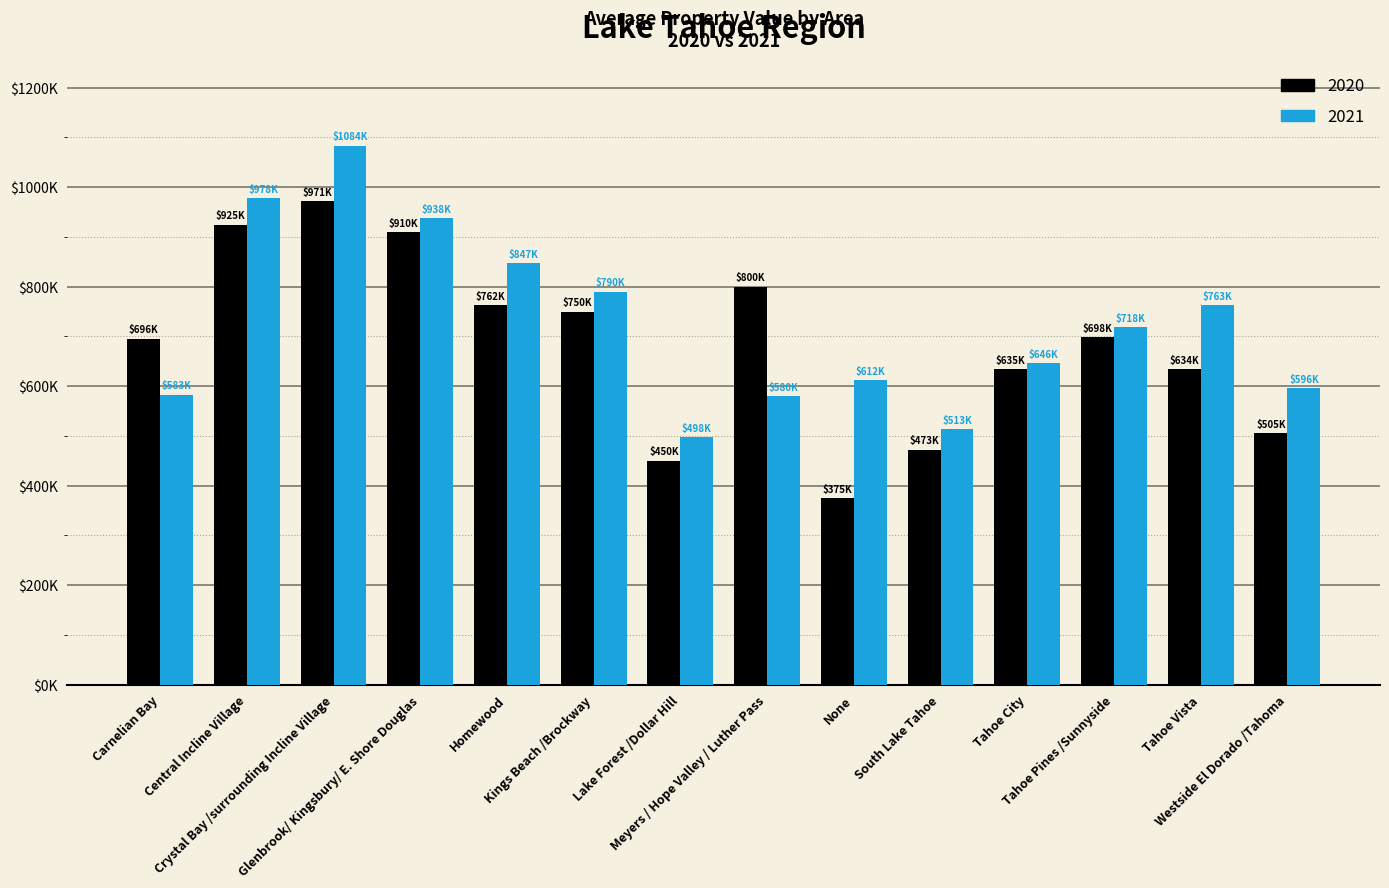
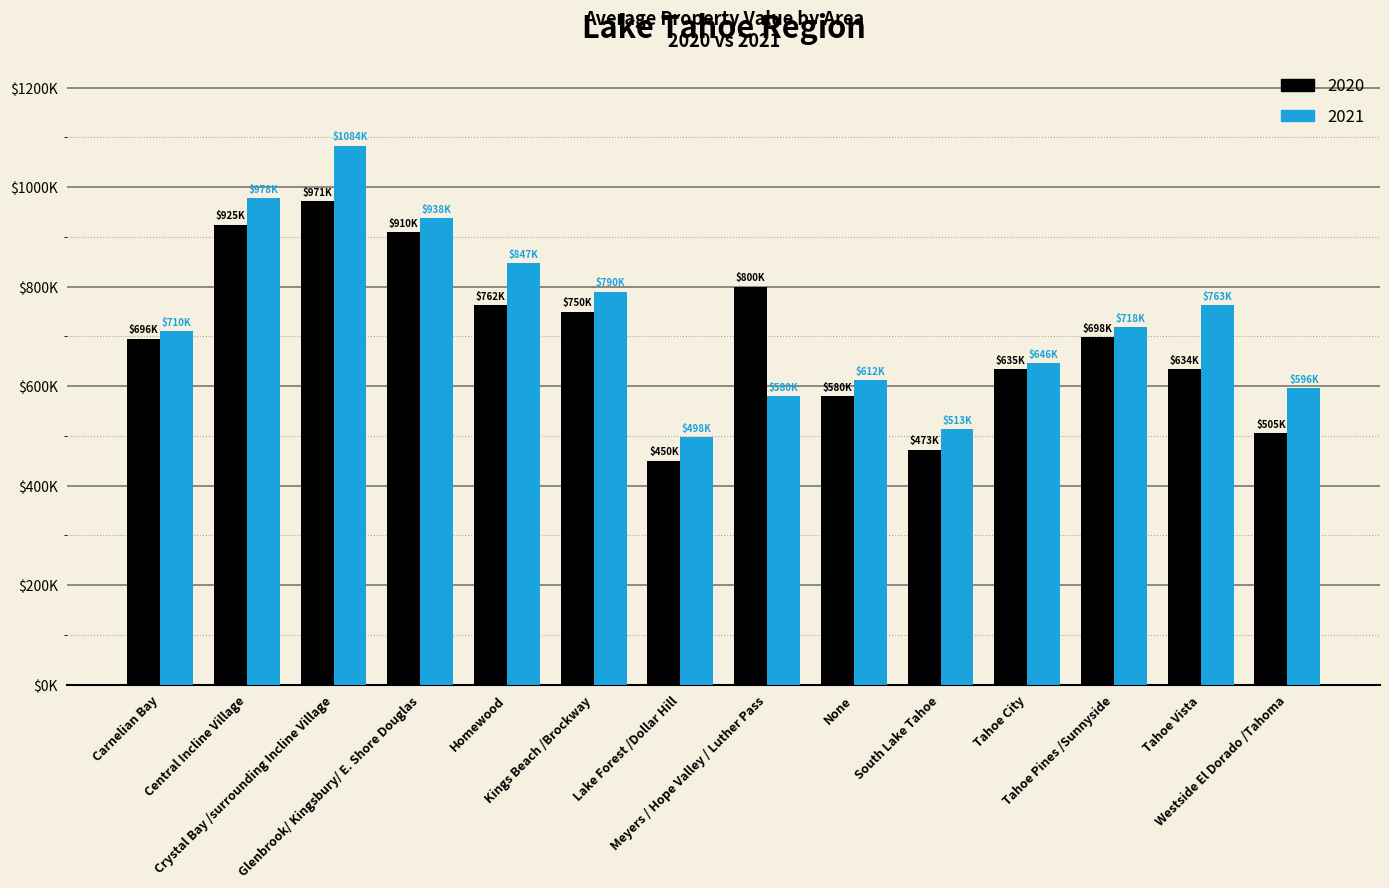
  {
    "2020": {
      "Carnelian Bay": "$696K",
      "Central Incline Village": "$925K",
      "Crystal Bay /surrounding Incline Village": "$971K",
      "Glenbrook/ Kingsbury/ E. Shore Douglas": "$910K",
      "Homewood": "$762K",
      "Kings Beach /Brockway": "$750K",
      "Lake Forest /Dollar Hill": "$450K",
      "Meyers / Hope Valley / Luther Pass": "$800K",
-     "None": "$375K",
+     "None": "$580K",
      "South Lake Tahoe": "$473K",
      "Tahoe City": "$635K",
      "Tahoe Pines /Sunnyside": "$698K",
      "Tahoe Vista": "$634K",
      "Westside El Dorado /Tahoma": "$505K"
    },
    "2021": {
-     "Carnelian Bay": "$583K",
+     "Carnelian Bay": "$710K",
      "Central Incline Village": "$978K",
      "Crystal Bay /surrounding Incline Village": "$1084K",
      "Glenbrook/ Kingsbury/ E. Shore Douglas": "$938K",
      "Homewood": "$847K",
      "Kings Beach /Brockway": "$790K",
      "Lake Forest /Dollar Hill": "$498K",
      "Meyers / Hope Valley / Luther Pass": "$580K",
      "None": "$612K",
      "South Lake Tahoe": "$513K",
      "Tahoe City": "$646K",
      "Tahoe Pines /Sunnyside": "$718K",
      "Tahoe Vista": "$763K",
      "Westside El Dorado /Tahoma": "$596K"
    }
  }
